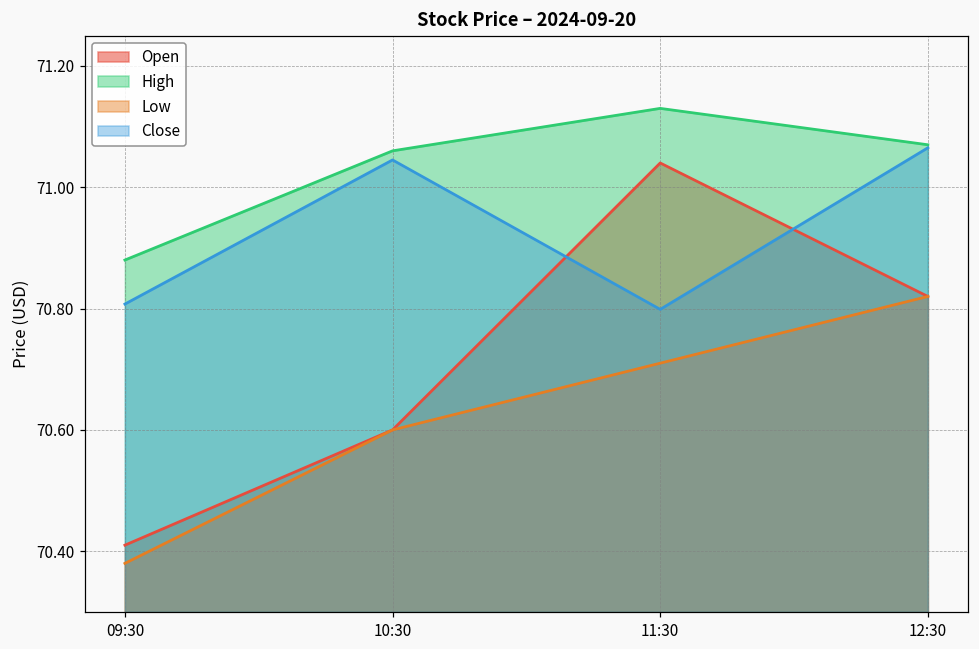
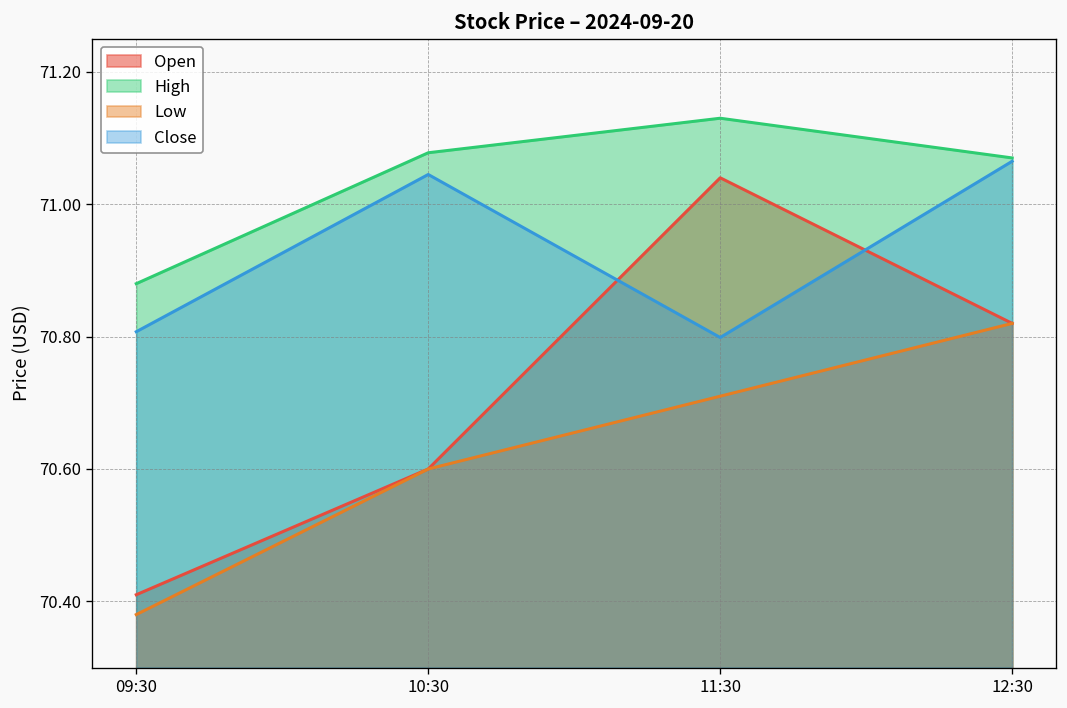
  {
    "High": {
      "09:30": 70.88,
-     "10:30": 71.06,
+     "10:30": 71.08,
      "11:30": 71.13,
      "12:30": 71.07
    },
    "Close": {
      "09:30": 70.81,
      "10:30": 71.04,
      "11:30": 70.80,
      "12:30": 71.07
    }
  }
